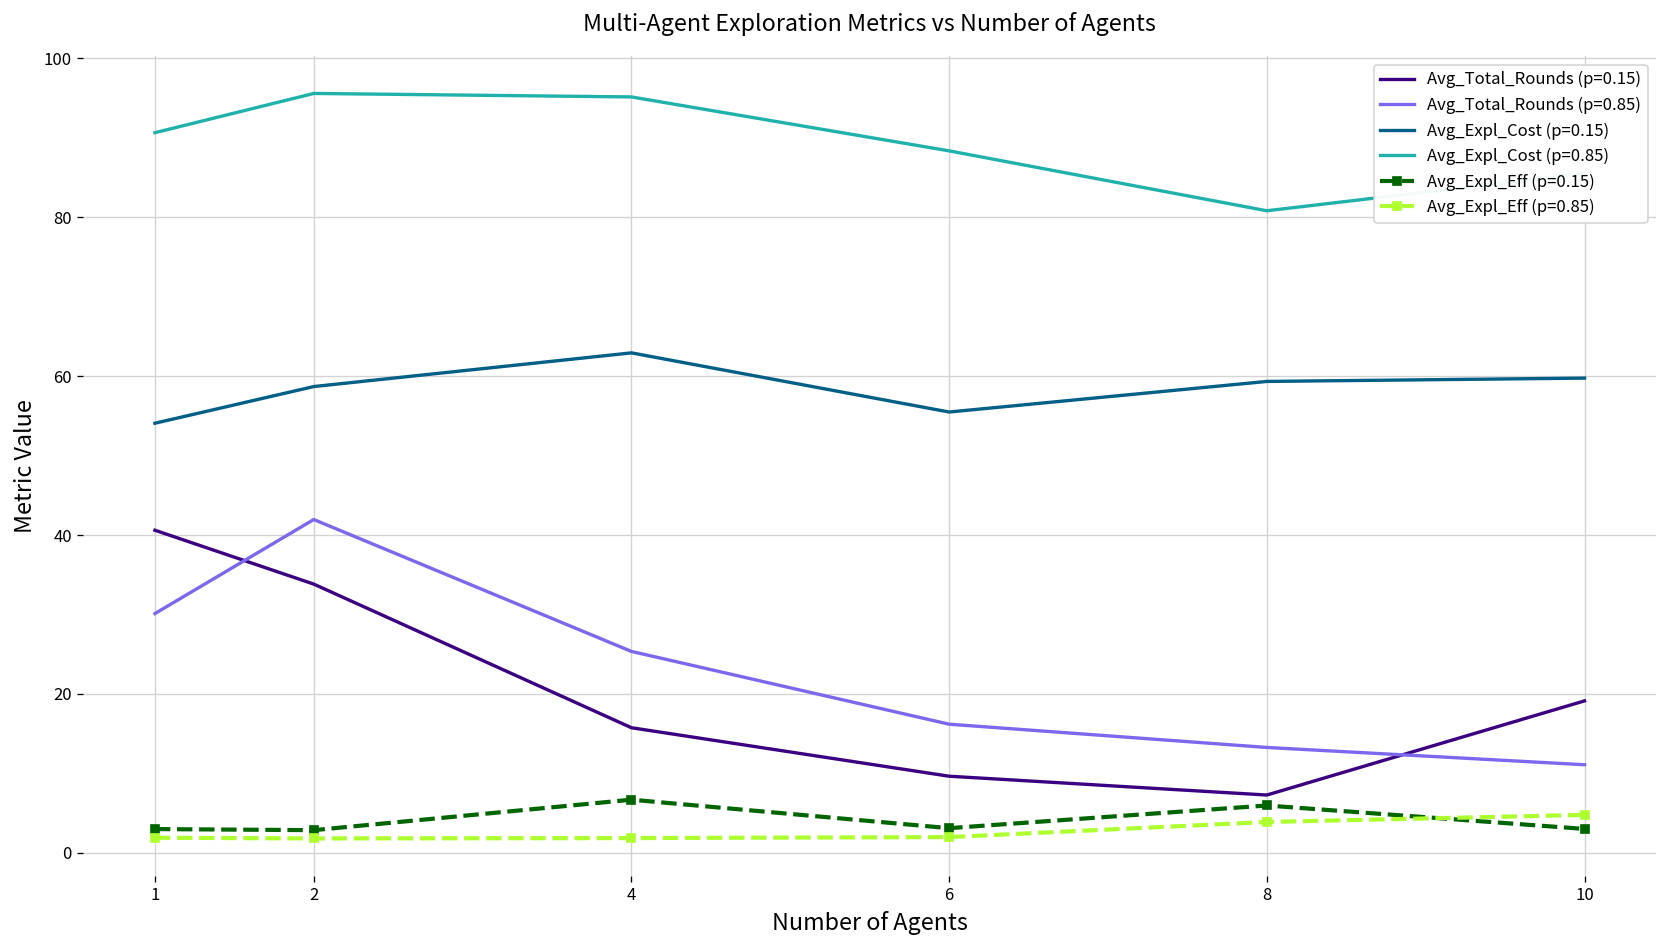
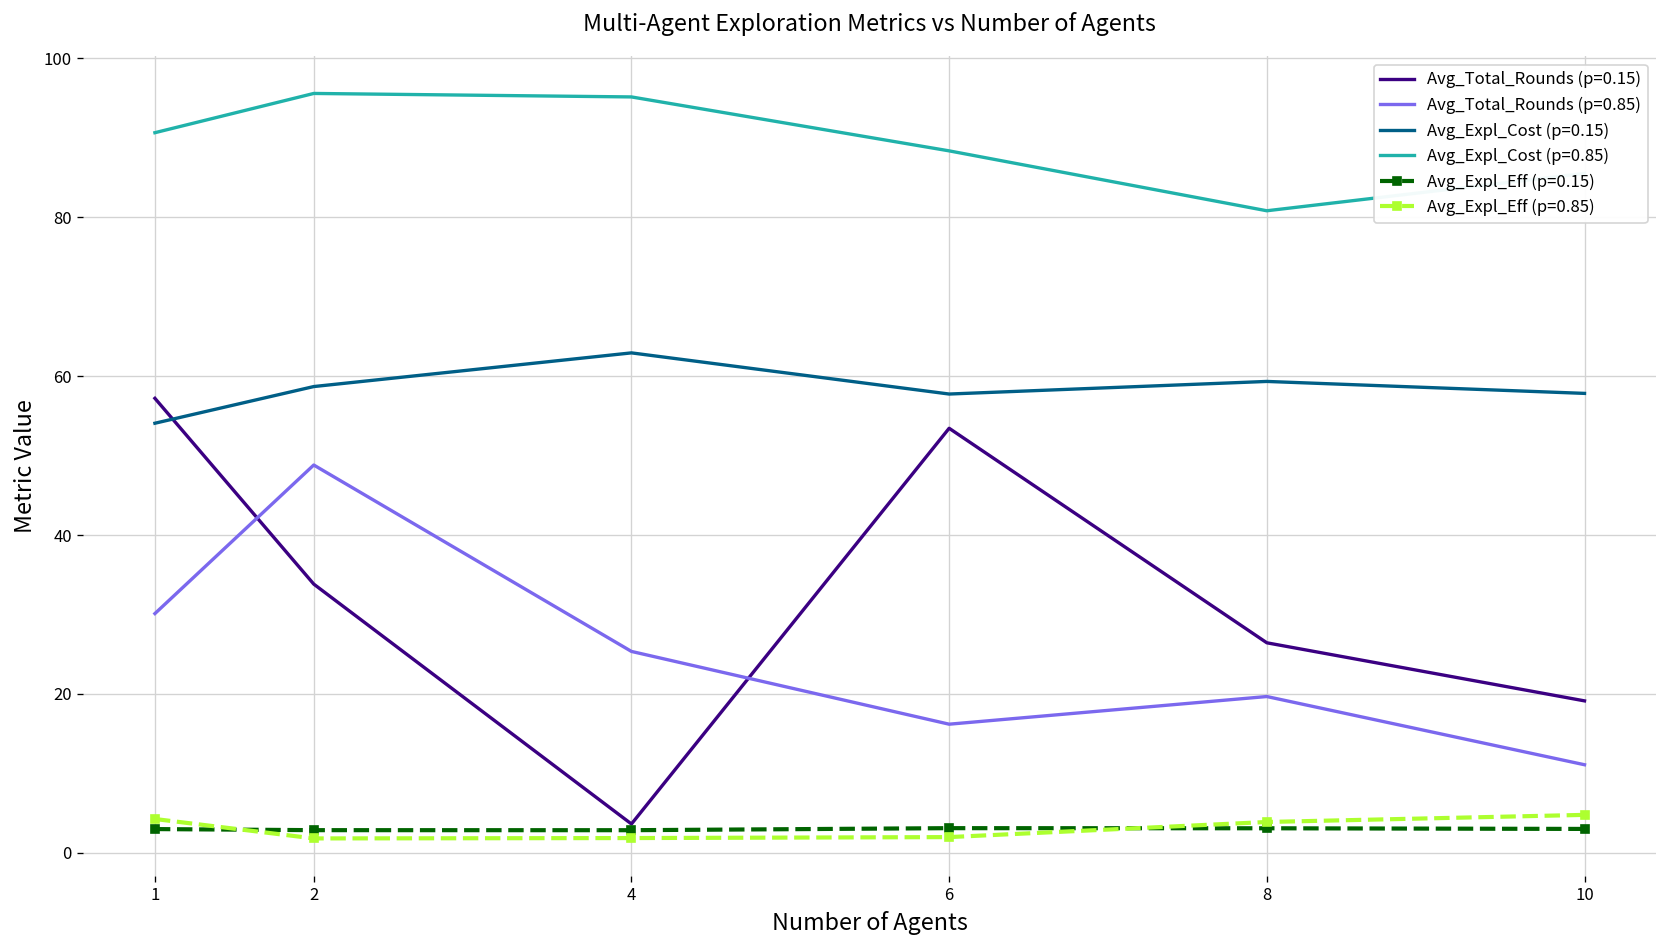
  {
    "Avg_Total_Rounds (p=0.15)": {
-     "1": 41,
+     "1": 57,
      "2": 34,
-     "4": 16,
-     "6": 10,
-     "8": 7,
+     "4": 4,
+     "6": 53,
+     "8": 26,
      "10": 19
    },
    "Avg_Total_Rounds (p=0.85)": {
      "1": 30,
-     "2": 42,
+     "2": 49,
      "4": 25,
      "6": 16,
-     "8": 13,
+     "8": 20,
      "10": 11
    },
    "Avg_Expl_Cost (p=0.15)": {
      "1": 54,
      "2": 59,
      "4": 63,
-     "6": 55,
+     "6": 58,
      "8": 59,
-     "10": 60
+     "10": 58
    },
    "Avg_Expl_Cost (p=0.85)": {
      "1": 91,
      "2": 96,
      "4": 95,
      "6": 88,
      "8": 81
    },
    "Avg_Expl_Eff (p=0.15)": {
      "1": 3,
      "2": 3,
-     "4": 7,
+     "4": 3,
      "6": 3,
-     "8": 6,
+     "8": 3,
      "10": 3
    },
    "Avg_Expl_Eff (p=0.85)": {
-     "1": 2,
+     "1": 4,
      "2": 2,
      "4": 2,
      "6": 2,
      "8": 4,
      "10": 5
    }
  }
